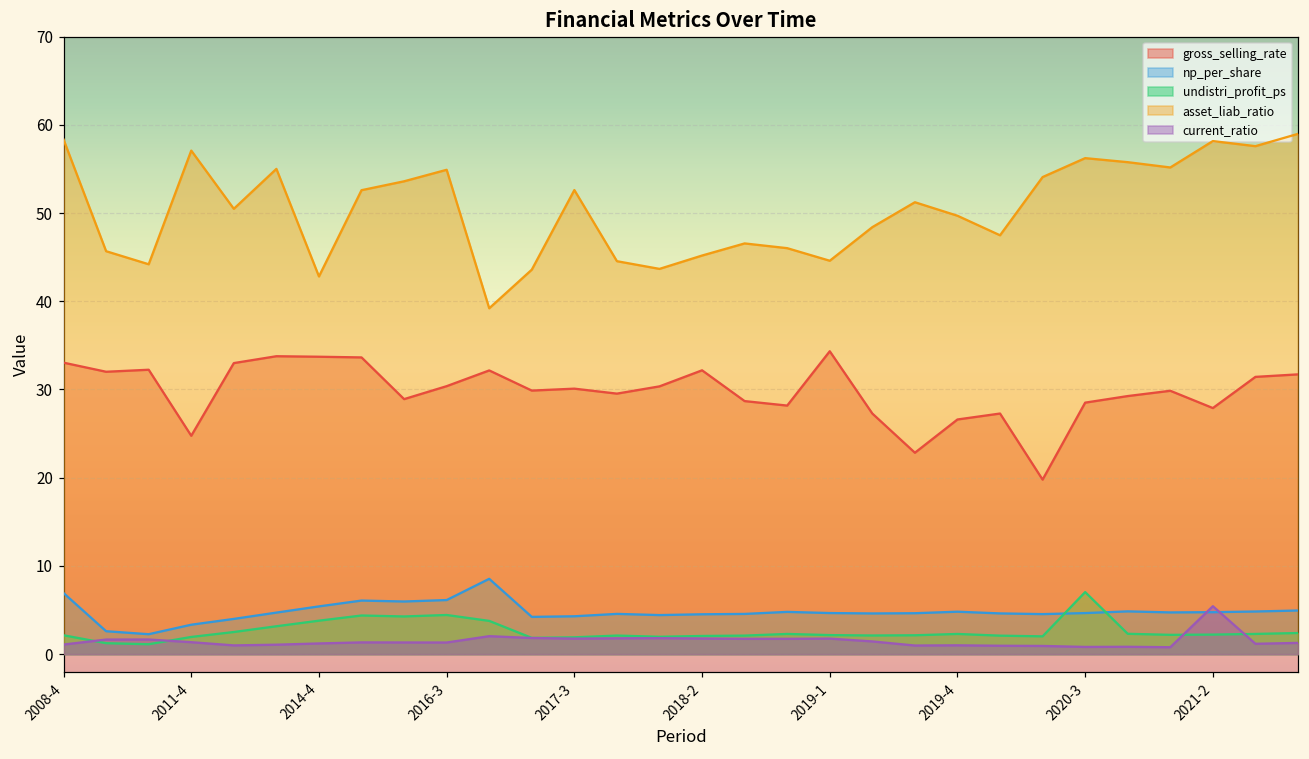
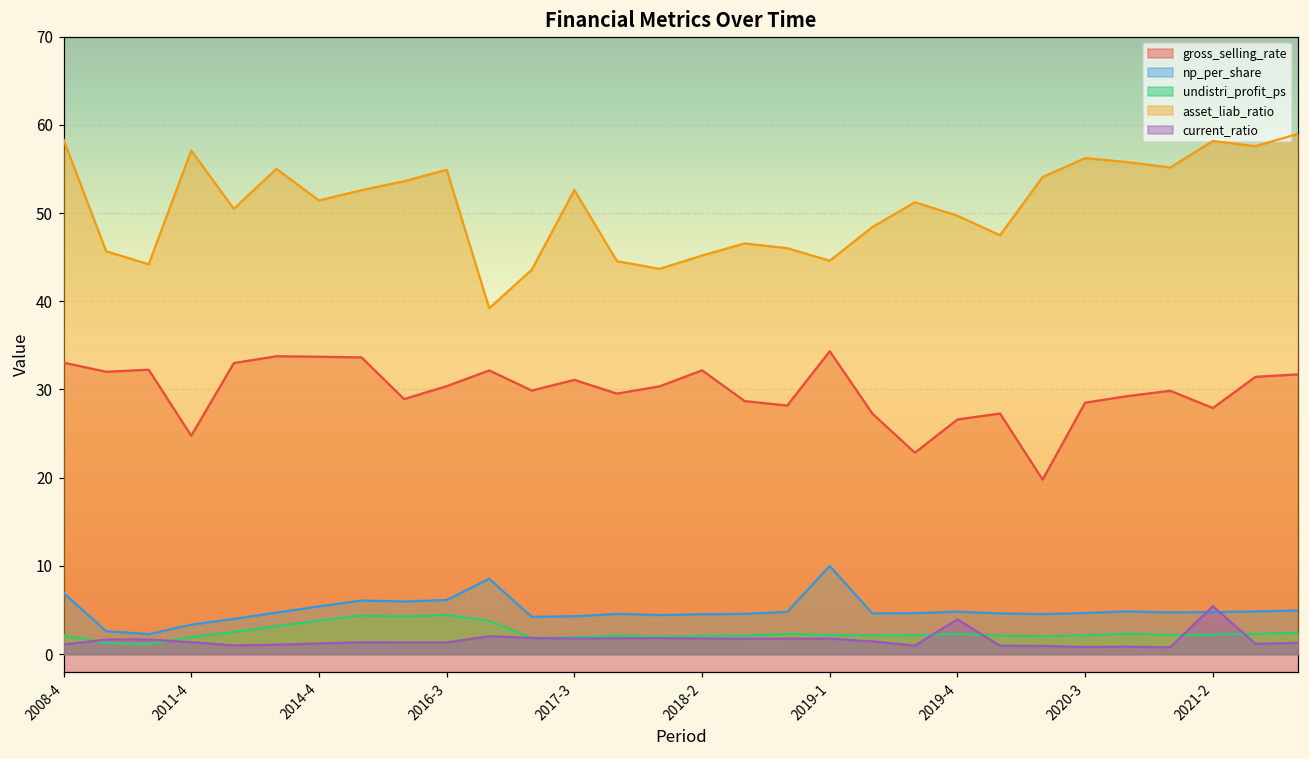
  {
    "gross_selling_rate": {
      "2008-4": 33,
      "2011-4": 25,
      "2014-4": 34,
      "2016-3": 30,
-     "2017-3": 30,
+     "2017-3": 31,
      "2018-2": 32,
      "2019-1": 34,
      "2019-4": 27,
      "2020-3": 29,
      "2021-2": 28
    },
    "np_per_share": {
      "2008-4": 7,
      "2011-4": 3,
      "2014-4": 5,
      "2016-3": 6,
      "2017-3": 4,
      "2018-2": 5,
-     "2019-1": 5,
+     "2019-1": 10,
      "2019-4": 5,
      "2020-3": 5,
      "2021-2": 5
    },
    "undistri_profit_ps": {
      "2008-4": 2,
      "2011-4": 2,
      "2014-4": 4,
      "2016-3": 4,
      "2019-1": 2,
      "2019-4": 2,
-     "2020-3": 7,
+     "2020-3": 2,
      "2021-2": 2
    },
    "asset_liab_ratio": {
      "2008-4": 58,
      "2011-4": 57,
-     "2014-4": 43,
+     "2014-4": 51,
      "2016-3": 55,
      "2017-3": 53,
      "2018-2": 45,
      "2019-1": 45,
      "2019-4": 50,
      "2020-3": 56,
      "2021-2": 58
    },
    "current_ratio": {
      "2008-4": 1,
      "2011-4": 1,
      "2014-4": 1,
      "2016-3": 1,
      "2019-1": 2,
-     "2019-4": 1,
+     "2019-4": 4,
      "2020-3": 1,
      "2021-2": 5
    }
  }
